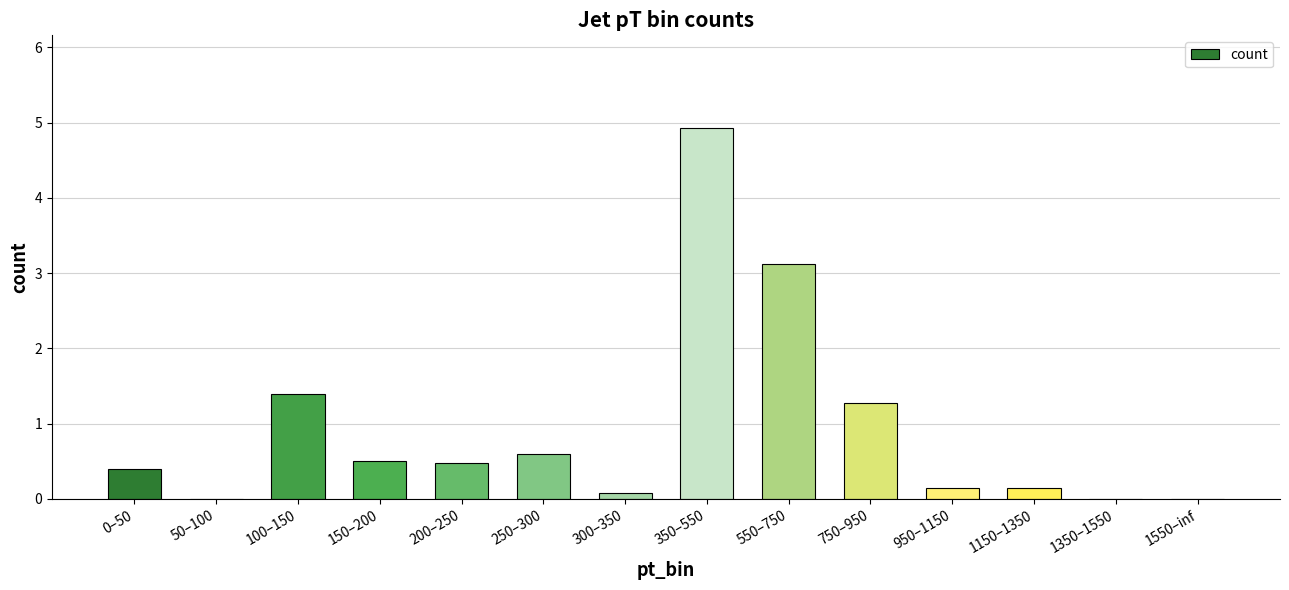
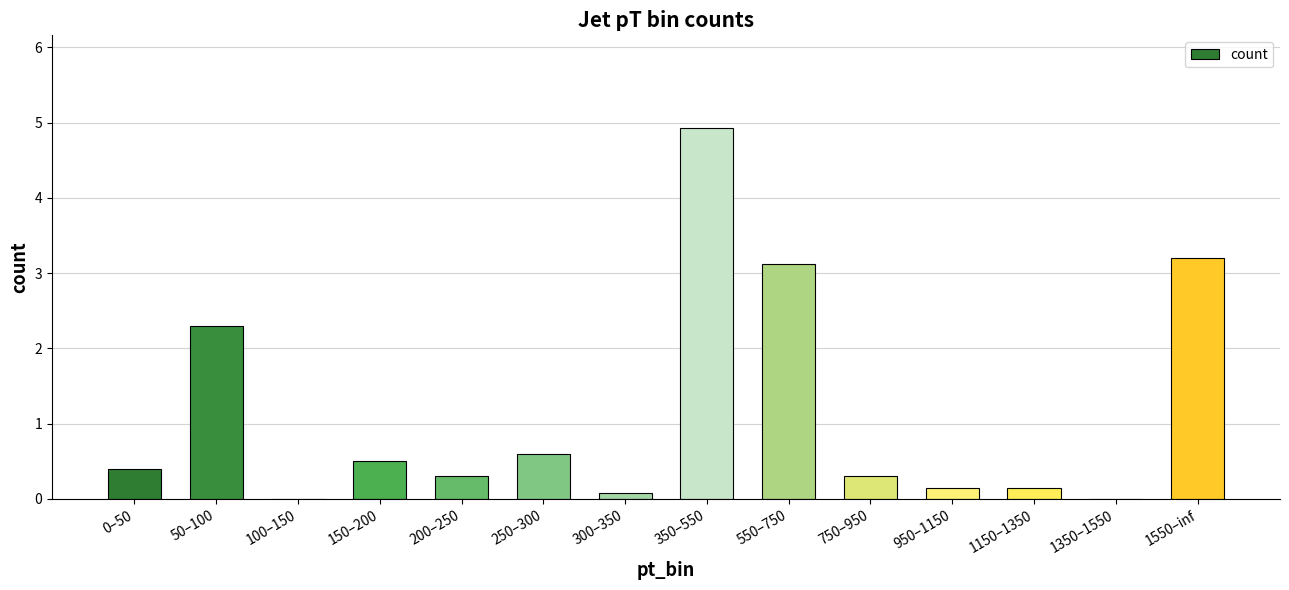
  {
    "0–50": 0.4,
-   "50–100": 0.0,
-   "100–150": 1.4,
+   "50–100": 2.3,
+   "100–150": 0.0,
    "150–200": 0.5,
-   "200–250": 0.5,
+   "200–250": 0.3,
    "250–300": 0.6,
    "300–350": 0.1,
    "350–550": 4.9,
    "550–750": 3.1,
-   "750–950": 1.3,
+   "750–950": 0.3,
    "950–1150": 0.1,
    "1150–1350": 0.1,
    "1350–1550": 0.0,
-   "1550–inf": 0.0
+   "1550–inf": 3.2
  }
